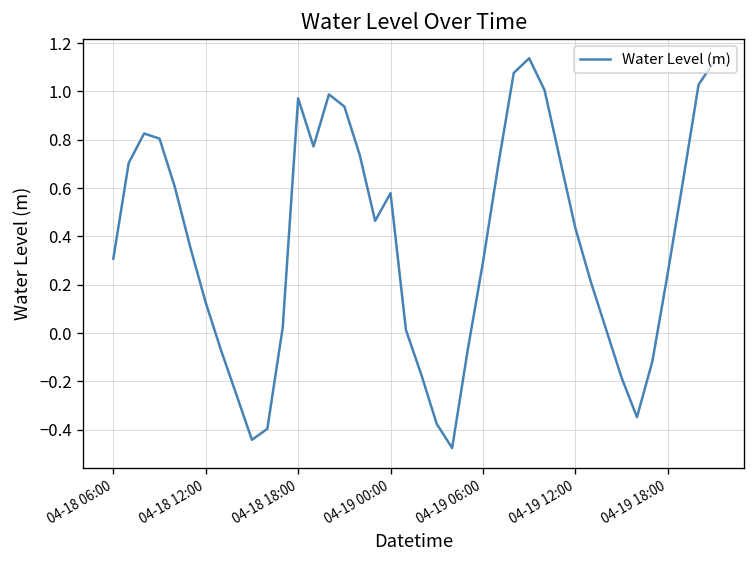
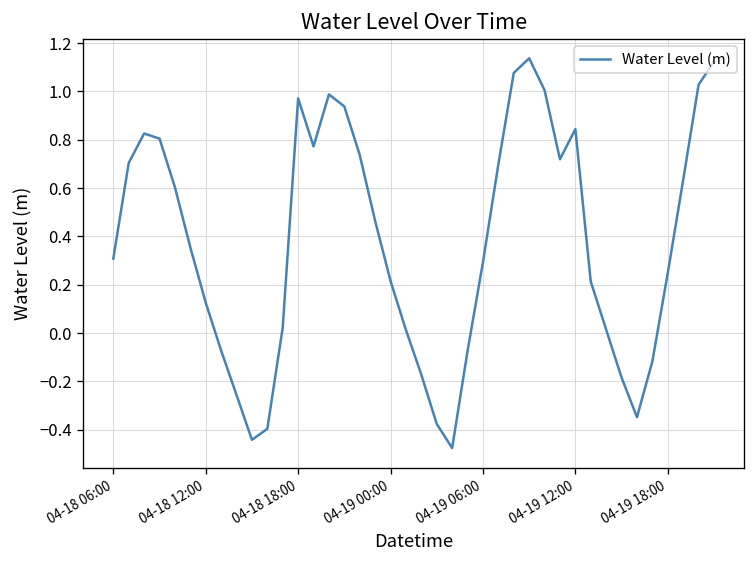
  {
    "04-18 06:00": 0.31,
    "04-18 12:00": 0.13,
    "04-18 18:00": 0.97,
-   "04-19 00:00": 0.58,
+   "04-19 00:00": 0.22,
    "04-19 06:00": 0.29,
-   "04-19 12:00": 0.43,
+   "04-19 12:00": 0.84,
    "04-19 18:00": 0.25
  }
